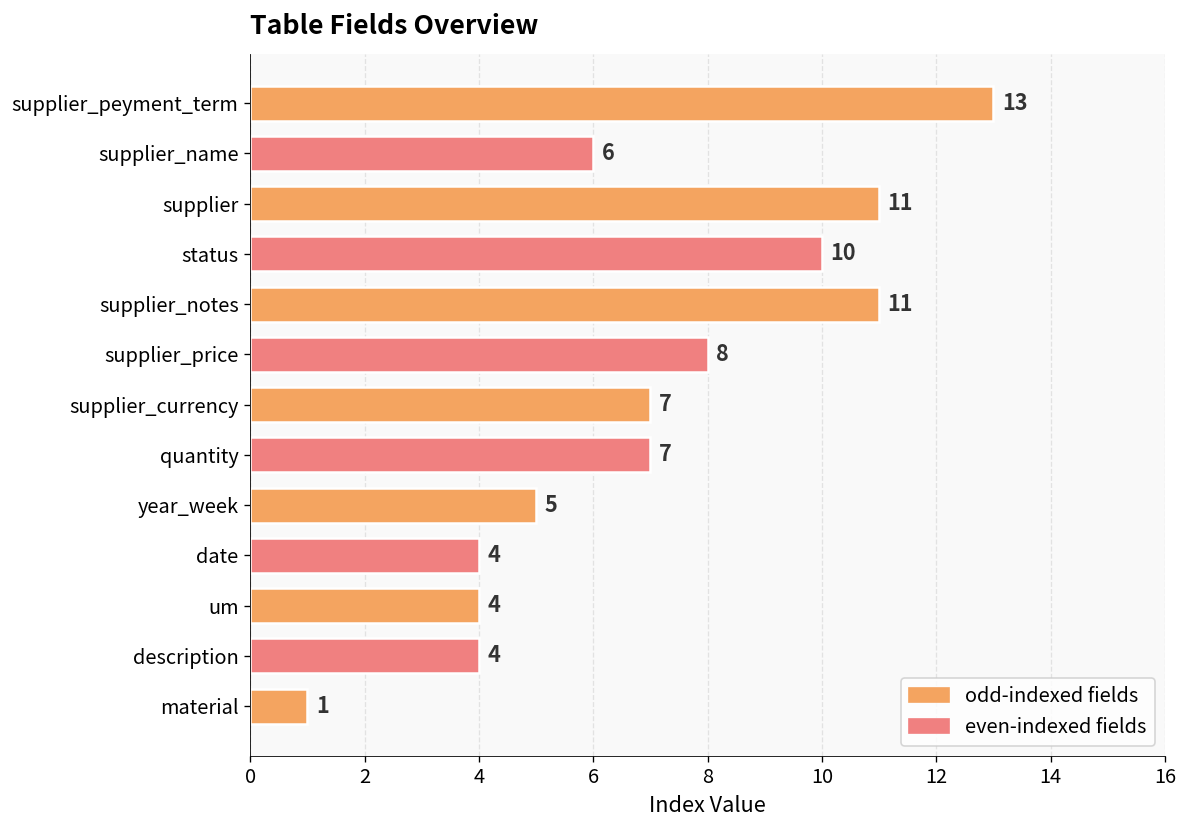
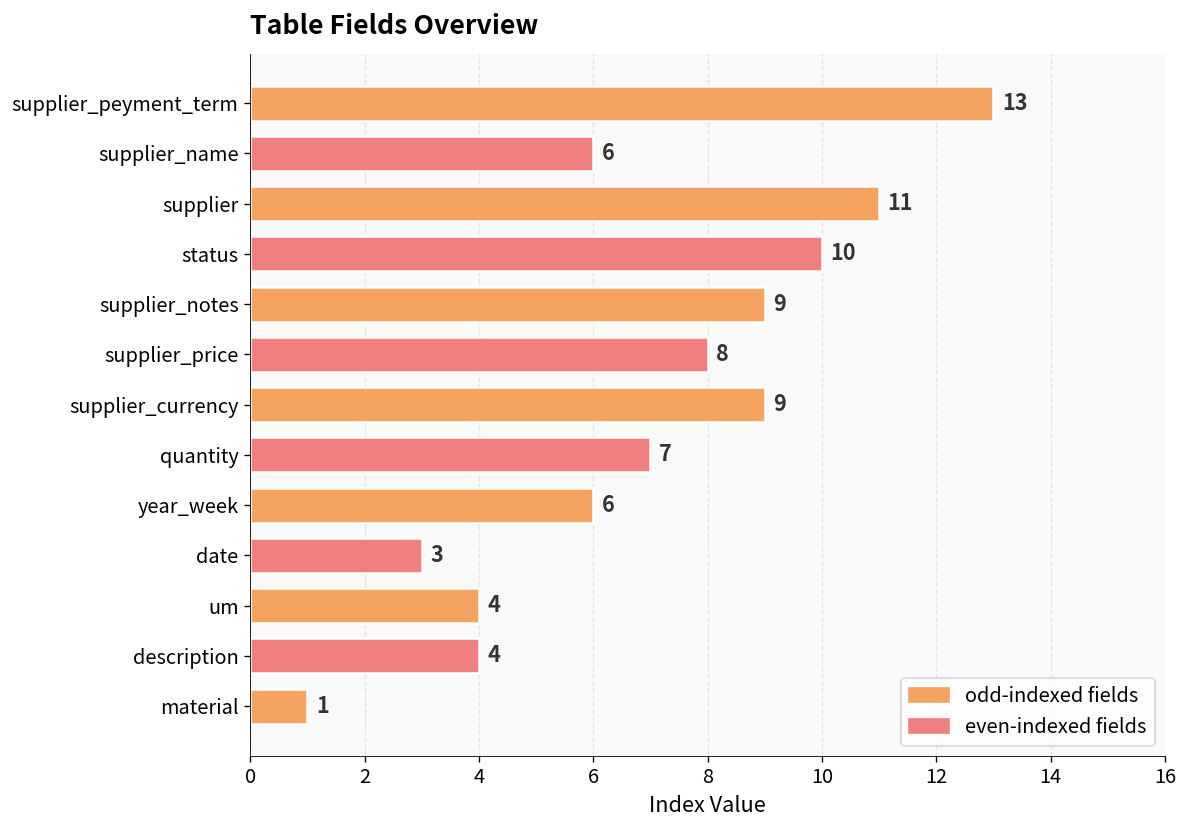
  {
    "supplier_peyment_term": 13,
    "supplier_name": 6,
    "supplier": 11,
    "status": 10,
-   "supplier_notes": 11,
+   "supplier_notes": 9,
    "supplier_price": 8,
-   "supplier_currency": 7,
+   "supplier_currency": 9,
    "quantity": 7,
-   "year_week": 5,
-   "date": 4,
+   "year_week": 6,
+   "date": 3,
    "um": 4,
    "description": 4,
    "material": 1
  }
